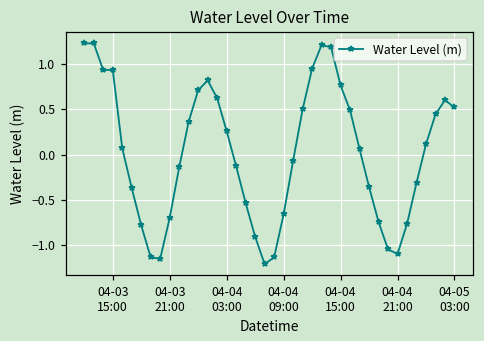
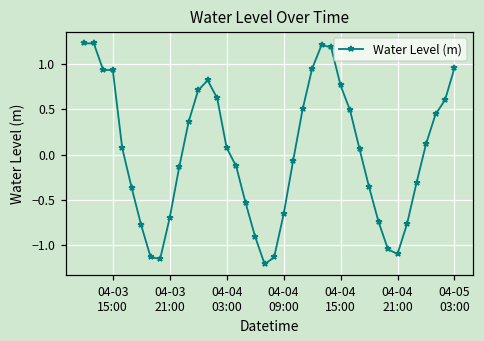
  {
    "04-03 15:00": 0.9,
    "04-03 21:00": -0.7,
-   "04-04 03:00": 0.3,
+   "04-04 03:00": 0.1,
    "04-04 09:00": -0.7,
    "04-04 15:00": 0.8,
    "04-04 21:00": -1.1,
-   "04-05 03:00": 0.5
+   "04-05 03:00": 1.0
  }
